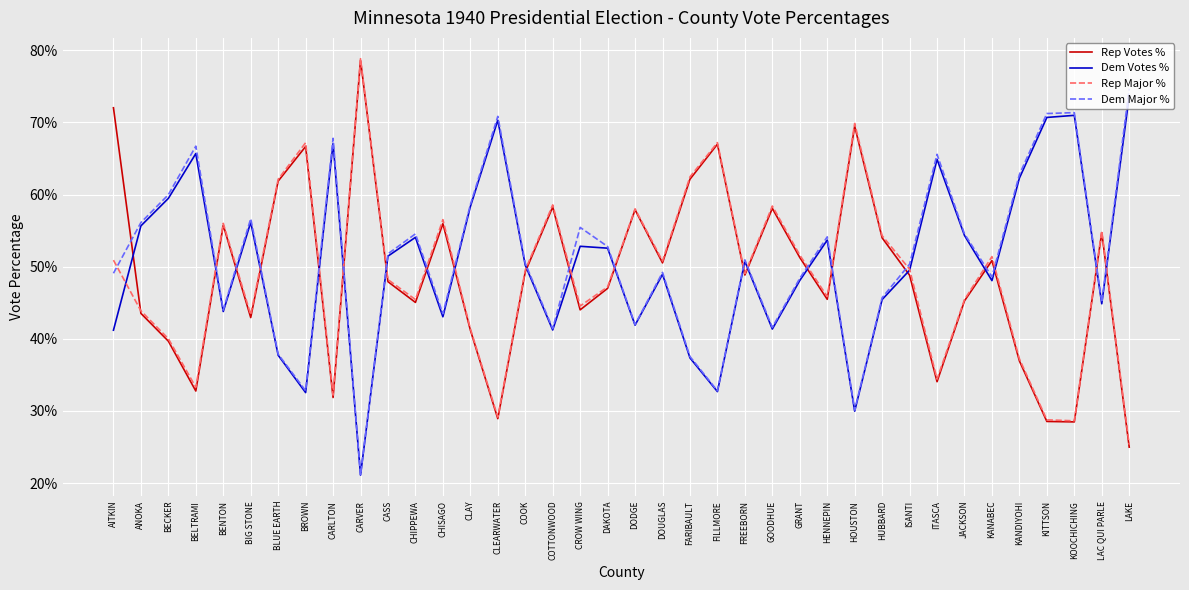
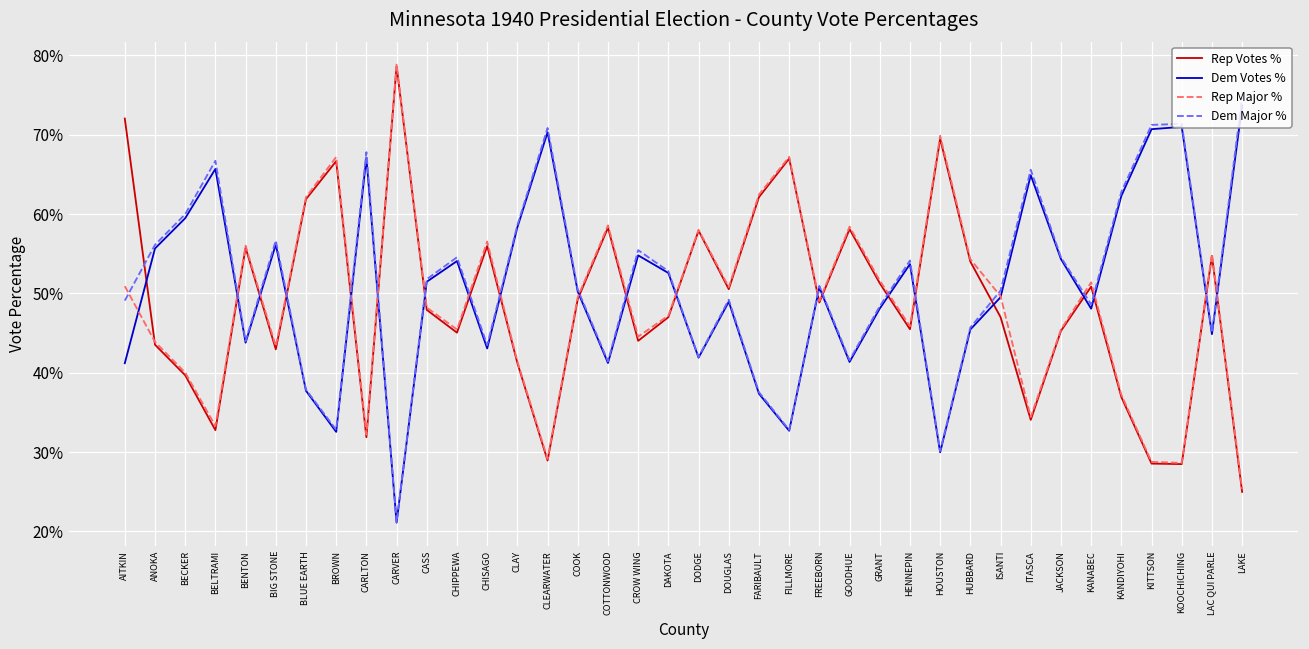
  {
    "Rep Votes %": {
      "AITKIN": "72%",
      "BELTRAMI": "33%",
      "BIG STONE": "43%",
      "BROWN": "67%",
      "CHIPPEWA": "45%",
      "CHISAGO": "56%",
      "CROW WING": "44%",
      "HENNEPIN": "45%",
      "HOUSTON": "69%",
-     "ISANTI": "49%",
+     "ISANTI": "47%",
      "ITASCA": "34%",
      "KANABEC": "51%"
    },
    "Dem Votes %": {
      "AITKIN": "41%",
      "ANOKA": "56%",
      "BECKER": "59%",
      "BELTRAMI": "66%",
      "BIG STONE": "56%",
      "CARLTON": "67%",
      "CHIPPEWA": "54%",
      "CHISAGO": "43%",
      "CLEARWATER": "70%",
-     "CROW WING": "53%",
+     "CROW WING": "55%",
      "HENNEPIN": "54%",
      "ITASCA": "65%",
      "KANABEC": "48%",
      "KANDIYOHI": "62%",
      "KITTSON": "71%",
      "KOOCHICHING": "71%"
    },
    "Rep Major %": {
      "AITKIN": "51%",
      "BELTRAMI": "33%",
      "BIG STONE": "43%",
      "BROWN": "67%",
      "CHIPPEWA": "45%",
      "CHISAGO": "57%",
      "CROW WING": "45%",
      "HENNEPIN": "46%",
      "HOUSTON": "70%",
      "ITASCA": "34%",
      "KANABEC": "51%"
    },
    "Dem Major %": {
      "AITKIN": "49%",
      "ANOKA": "56%",
      "BECKER": "60%",
      "BELTRAMI": "67%",
      "BIG STONE": "57%",
      "CARLTON": "68%",
      "CHIPPEWA": "55%",
      "CHISAGO": "43%",
      "CLEARWATER": "71%",
      "CROW WING": "55%",
      "HENNEPIN": "54%",
      "ISANTI": "50%",
      "ITASCA": "66%",
      "KANABEC": "49%",
      "KANDIYOHI": "63%",
      "KITTSON": "71%",
      "KOOCHICHING": "71%"
    }
  }
